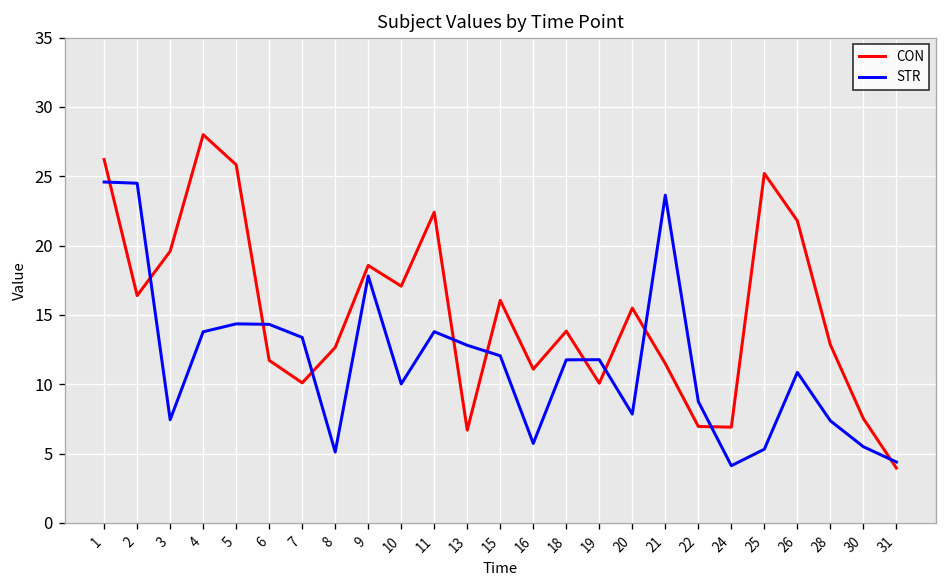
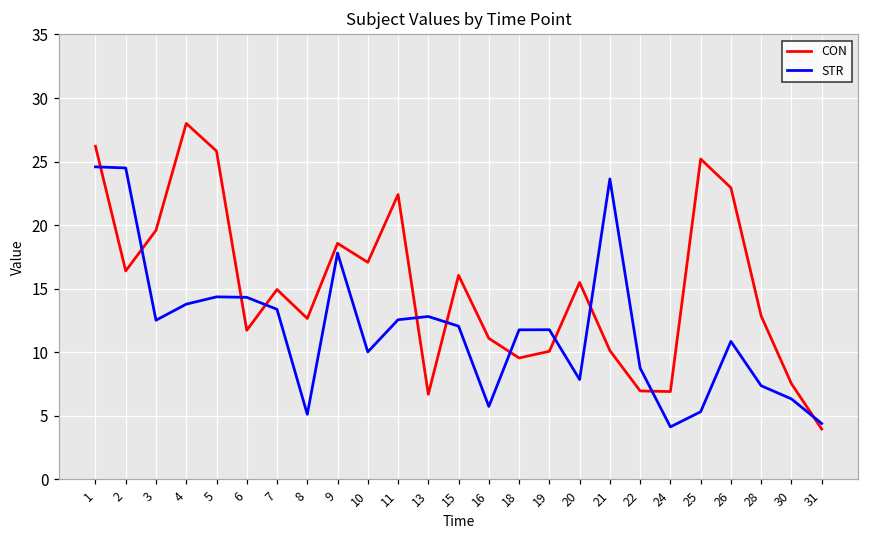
  {
    "CON": {
      "1": 26.2,
      "2": 16.4,
      "3": 19.6,
      "4": 28.0,
      "5": 25.8,
      "6": 11.7,
-     "7": 10.1,
+     "7": 14.9,
      "8": 12.7,
      "9": 18.6,
      "10": 17.1,
      "11": 22.4,
      "13": 6.7,
      "15": 16.1,
      "16": 11.1,
-     "18": 13.8,
+     "18": 9.6,
      "19": 10.1,
      "20": 15.5,
-     "21": 11.5,
+     "21": 10.1,
      "22": 7.0,
      "24": 6.9,
      "25": 25.2,
-     "26": 21.8,
+     "26": 22.9,
      "28": 12.9,
      "30": 7.5,
      "31": 4.0
    },
    "STR": {
      "1": 24.6,
      "2": 24.5,
-     "3": 7.4,
+     "3": 12.5,
      "4": 13.8,
      "5": 14.4,
      "6": 14.3,
      "7": 13.4,
      "8": 5.1,
      "9": 17.8,
      "10": 10.0,
-     "11": 13.8,
+     "11": 12.6,
      "13": 12.8,
      "15": 12.1,
      "16": 5.7,
      "18": 11.8,
      "19": 11.8,
      "20": 7.9,
      "21": 23.6,
      "22": 8.8,
      "24": 4.1,
      "25": 5.3,
      "26": 10.9,
      "28": 7.4,
-     "30": 5.5,
+     "30": 6.3,
      "31": 4.4
    }
  }
